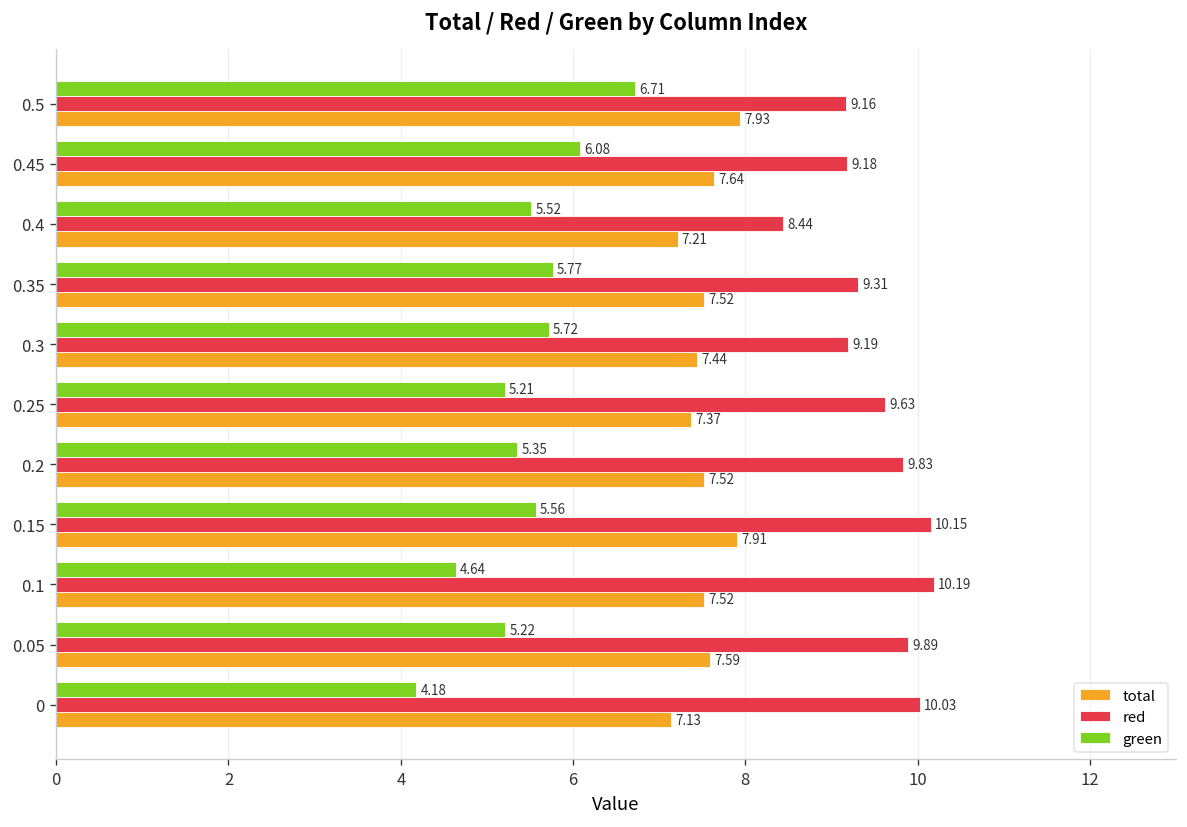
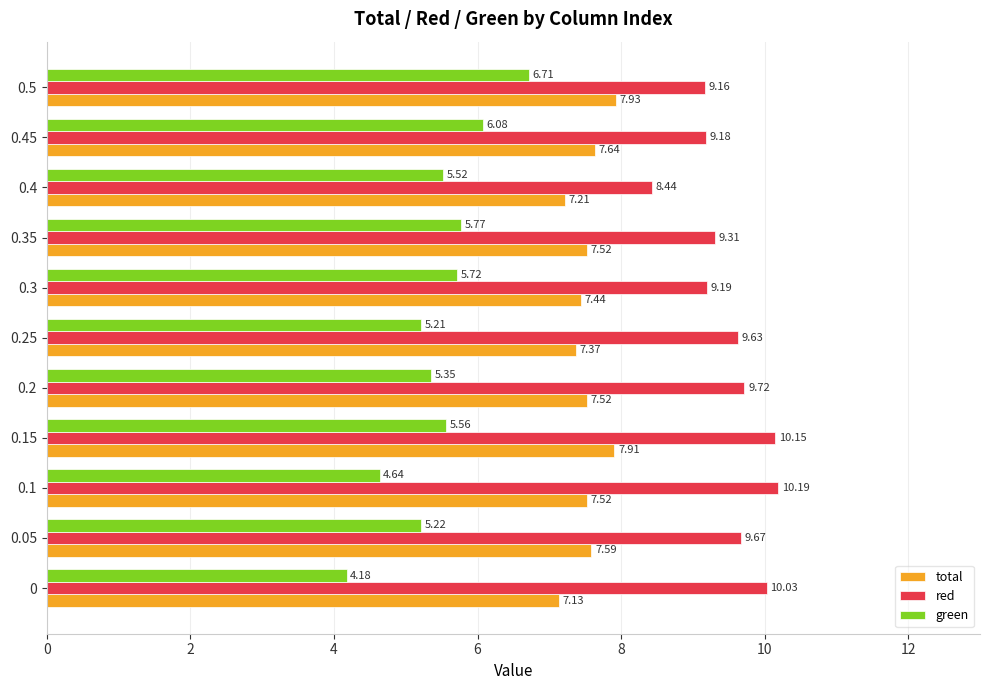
  {
    "total": {
      "0.5": 7.93,
      "0.45": 7.64,
      "0.4": 7.21,
      "0.35": 7.52,
      "0.3": 7.44,
      "0.25": 7.37,
      "0.2": 7.52,
      "0.15": 7.91,
      "0.1": 7.52,
      "0.05": 7.59,
      "0": 7.13
    },
    "red": {
      "0.5": 9.16,
      "0.45": 9.18,
      "0.4": 8.44,
      "0.35": 9.31,
      "0.3": 9.19,
      "0.25": 9.63,
-     "0.2": 9.83,
+     "0.2": 9.72,
      "0.15": 10.15,
      "0.1": 10.19,
-     "0.05": 9.89,
+     "0.05": 9.67,
      "0": 10.03
    },
    "green": {
      "0.5": 6.71,
      "0.45": 6.08,
      "0.4": 5.52,
      "0.35": 5.77,
      "0.3": 5.72,
      "0.25": 5.21,
      "0.2": 5.35,
      "0.15": 5.56,
      "0.1": 4.64,
      "0.05": 5.22,
      "0": 4.18
    }
  }
